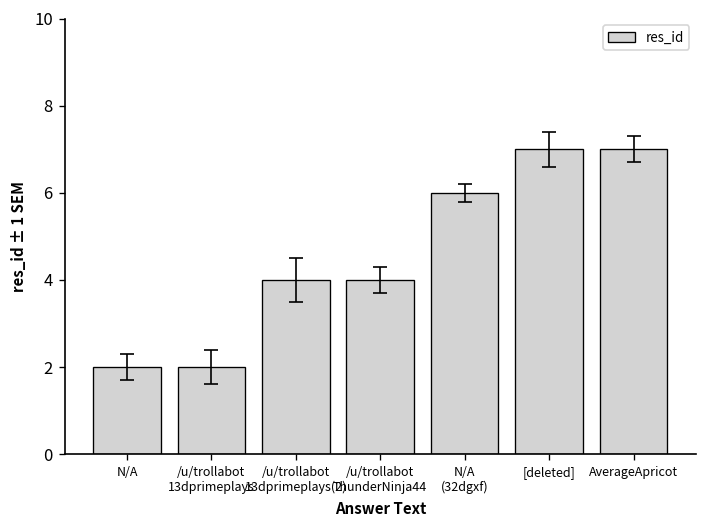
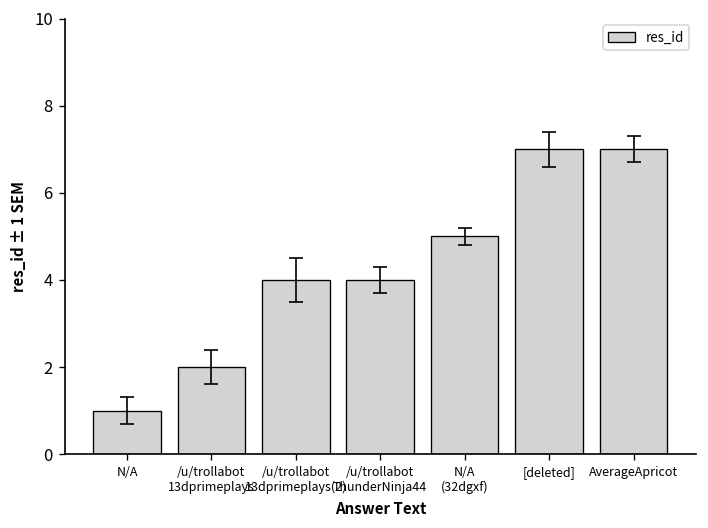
  {
    "res_id": {
-     "N/A": 2,
+     "N/A": 1,
      "/u/trollabot 13dprimeplays": 2,
      "/u/trollabot 13dprimeplays(2)": 4,
      "/u/trollabot ThunderNinja44": 4,
-     "N/A (32dgxf)": 6,
+     "N/A (32dgxf)": 5,
      "[deleted]": 7,
      "AverageApricot": 7
    }
  }
